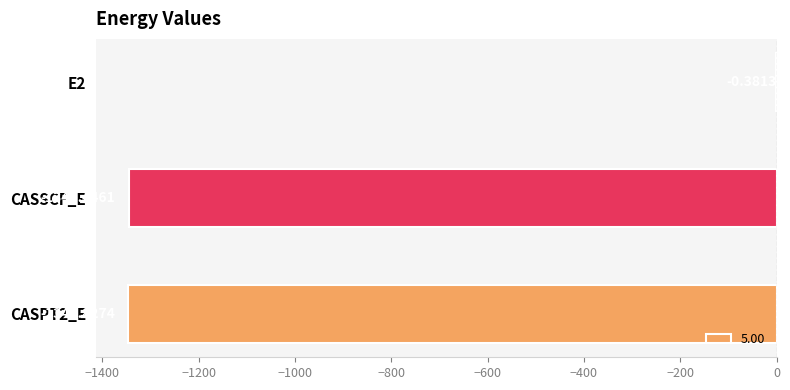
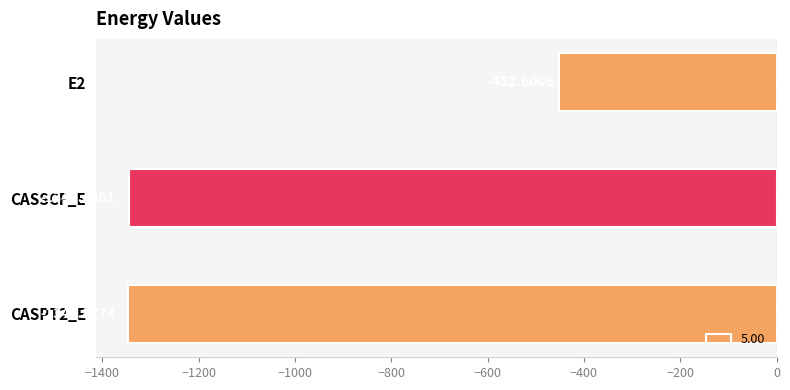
  {
-   "E2": 0,
+   "E2": -450,
    "CASSCF_E": -1350,
    "CASPT2_E": -1350
  }
